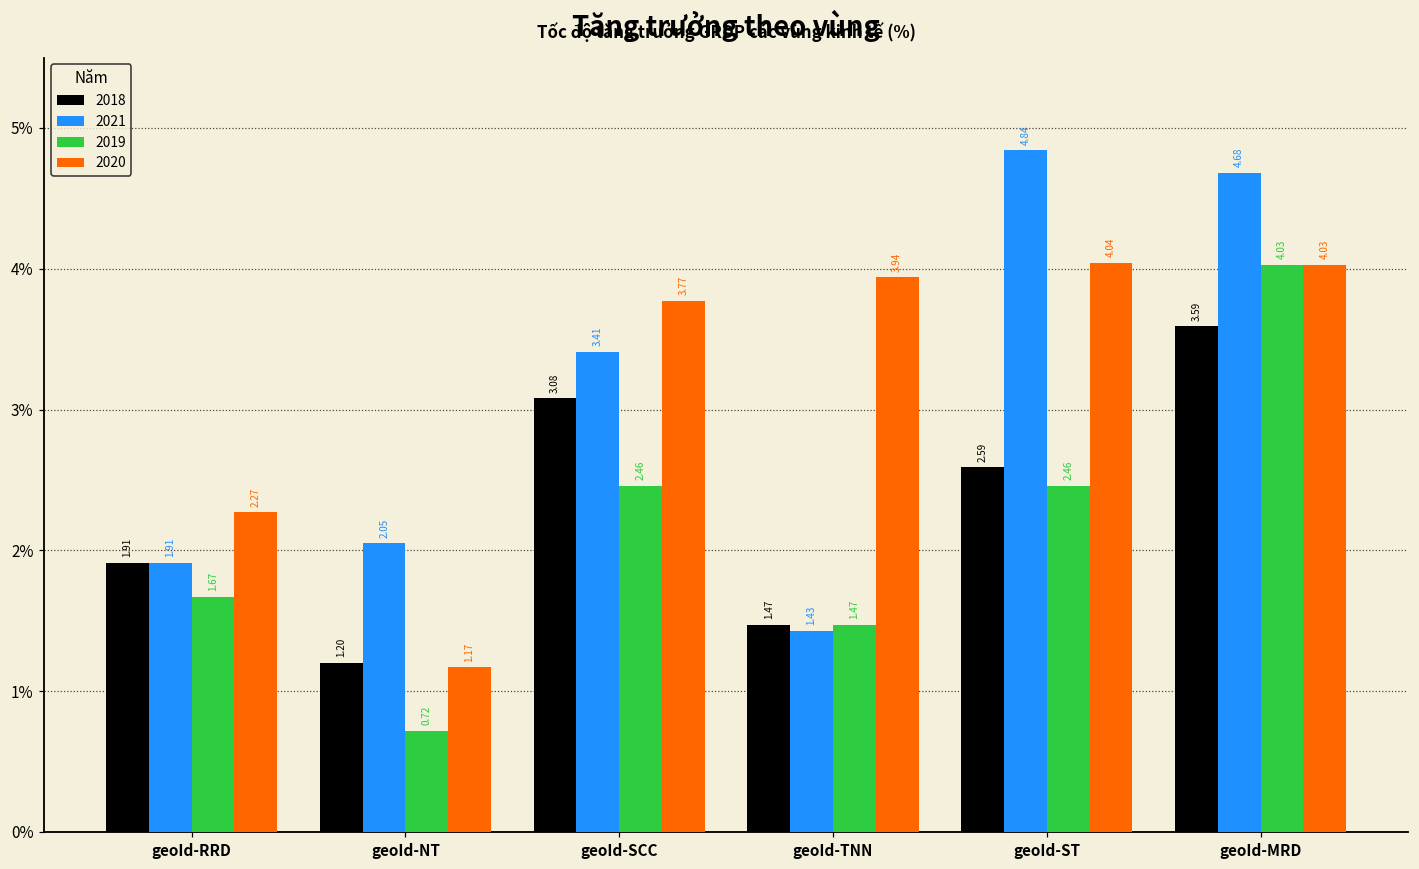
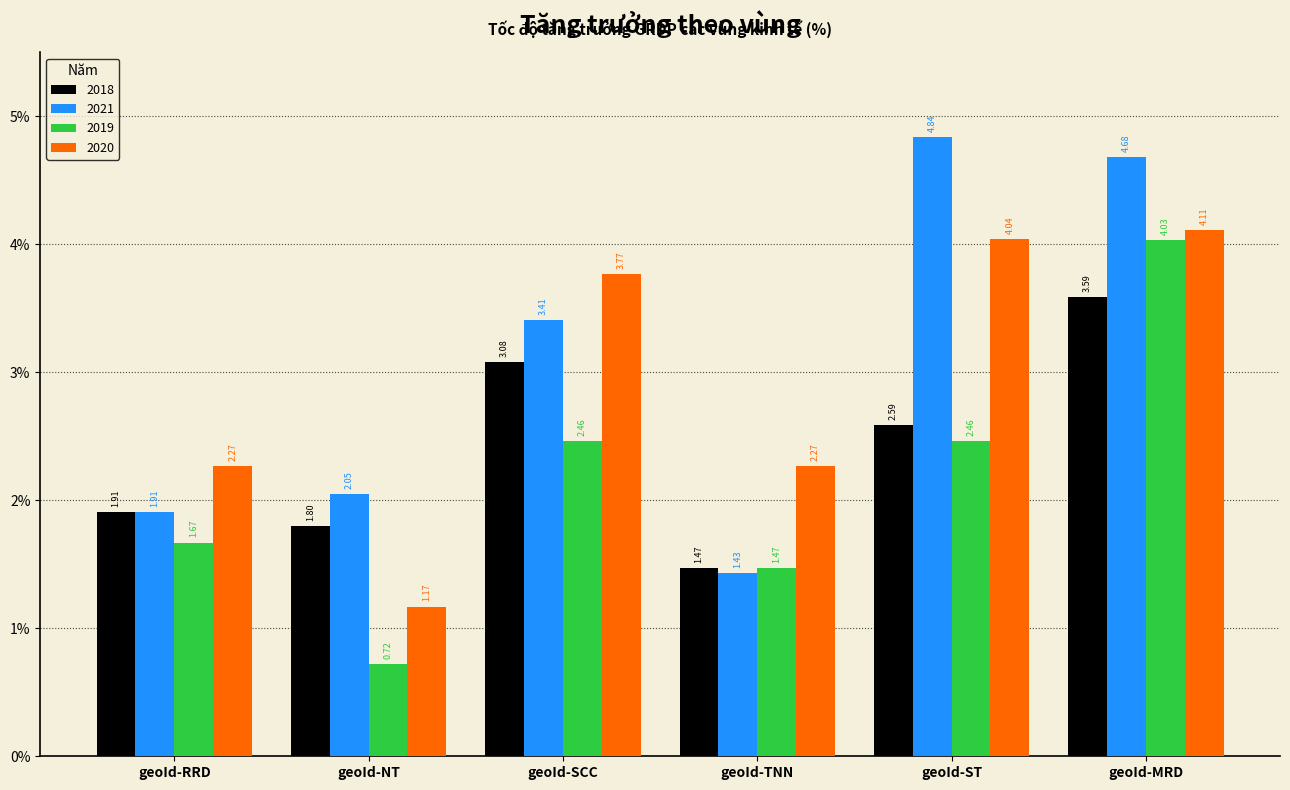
  {
    "2018": {
      "geoId-RRD": 1.91,
-     "geoId-NT": 1.20,
+     "geoId-NT": 1.80,
      "geoId-SCC": 3.08,
      "geoId-TNN": 1.47,
      "geoId-ST": 2.59,
      "geoId-MRD": 3.59
    },
    "2021": {
      "geoId-RRD": 1.91,
      "geoId-NT": 2.05,
      "geoId-SCC": 3.41,
      "geoId-TNN": 1.43,
      "geoId-ST": 4.84,
      "geoId-MRD": 4.68
    },
    "2019": {
      "geoId-RRD": 1.67,
      "geoId-NT": 0.72,
      "geoId-SCC": 2.46,
      "geoId-TNN": 1.47,
      "geoId-ST": 2.46,
      "geoId-MRD": 4.03
    },
    "2020": {
      "geoId-RRD": 2.27,
      "geoId-NT": 1.17,
      "geoId-SCC": 3.77,
-     "geoId-TNN": 3.94,
+     "geoId-TNN": 2.27,
      "geoId-ST": 4.04,
-     "geoId-MRD": 4.03
+     "geoId-MRD": 4.11
    }
  }
